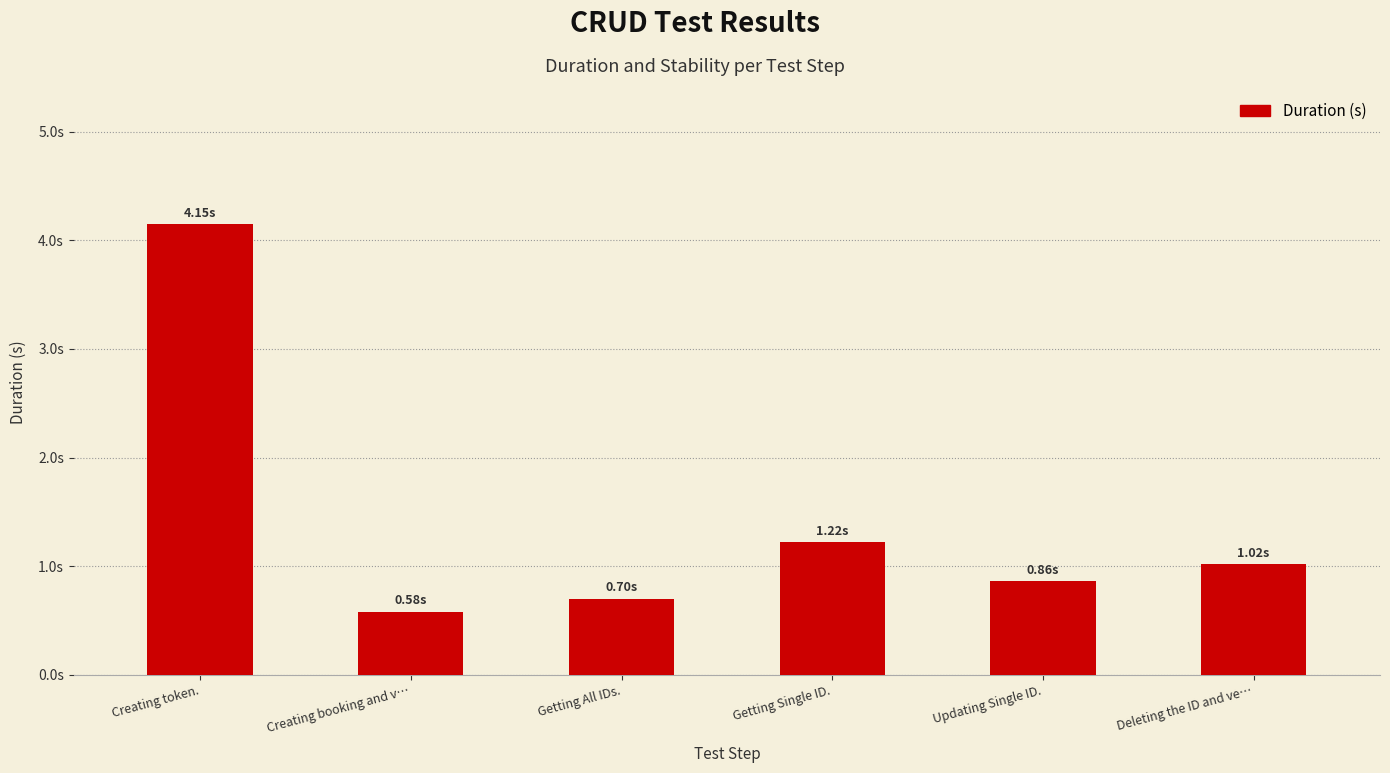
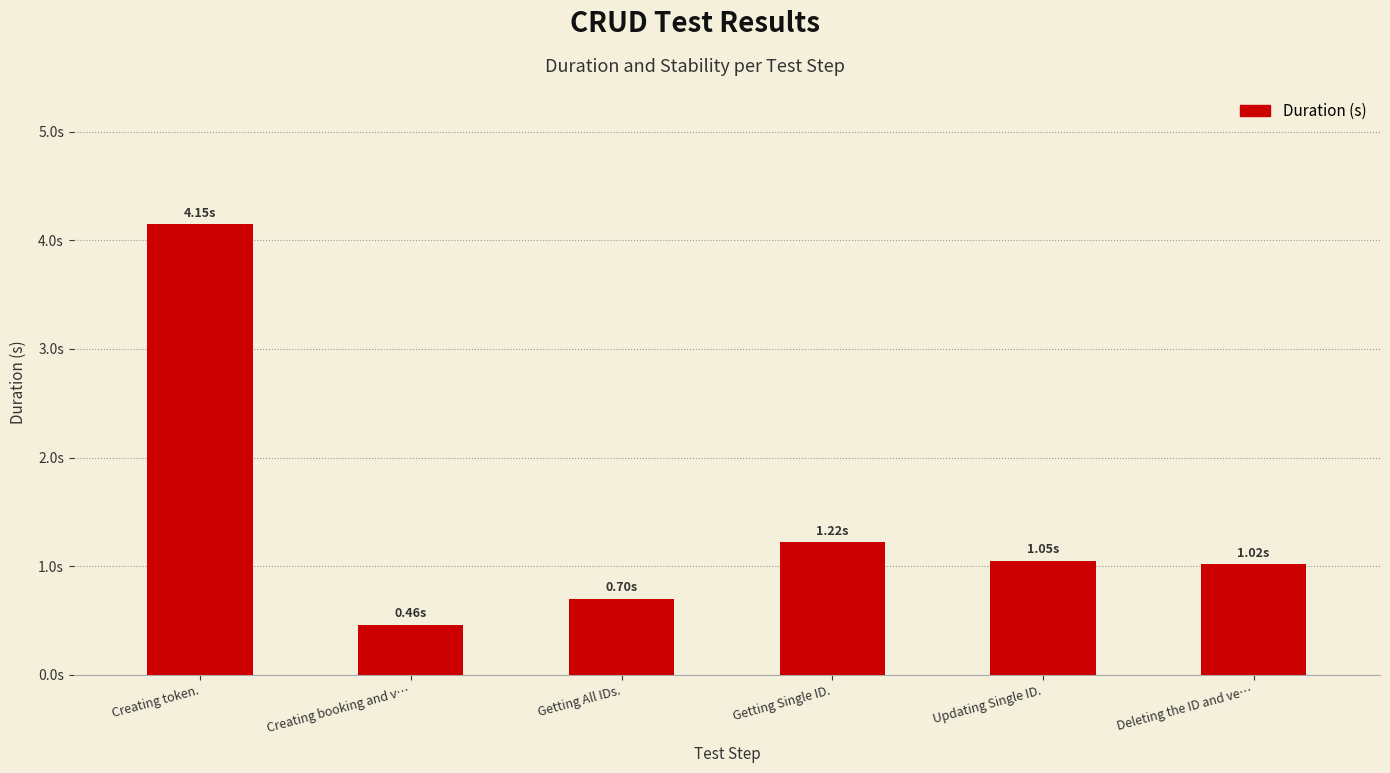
  {
    "Creating token.": "4.15s",
-   "Creating booking and v…": "0.58s",
+   "Creating booking and v…": "0.46s",
    "Getting All IDs.": "0.70s",
    "Getting Single ID.": "1.22s",
-   "Updating Single ID.": "0.86s",
+   "Updating Single ID.": "1.05s",
    "Deleting the ID and ve…": "1.02s"
  }
